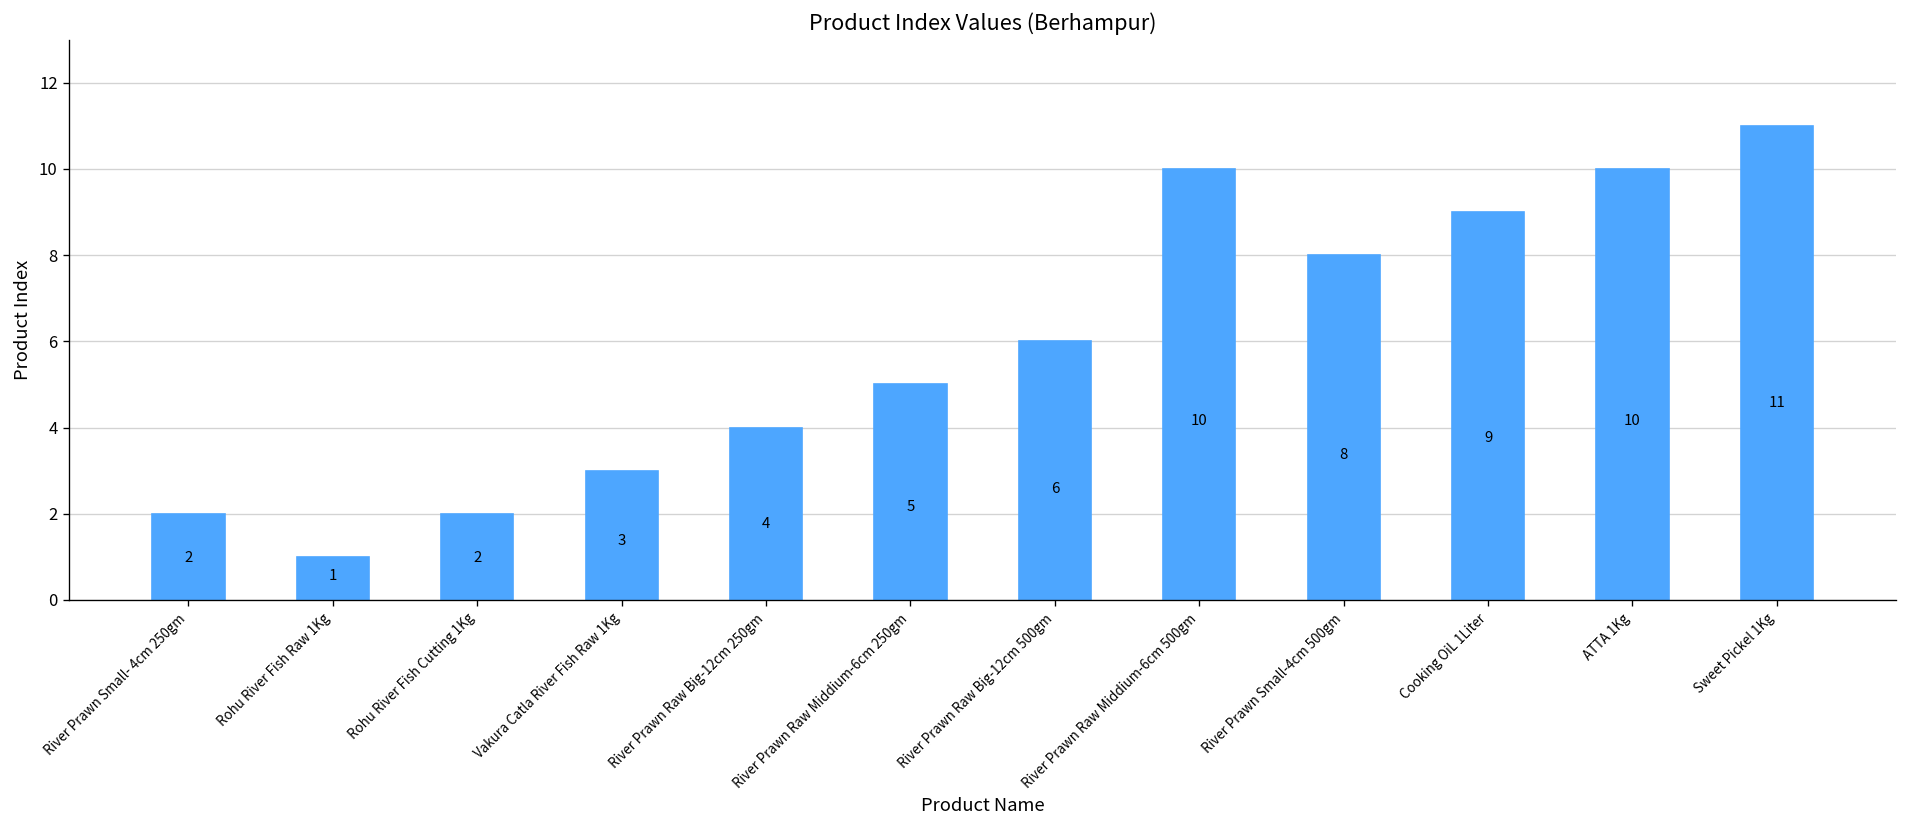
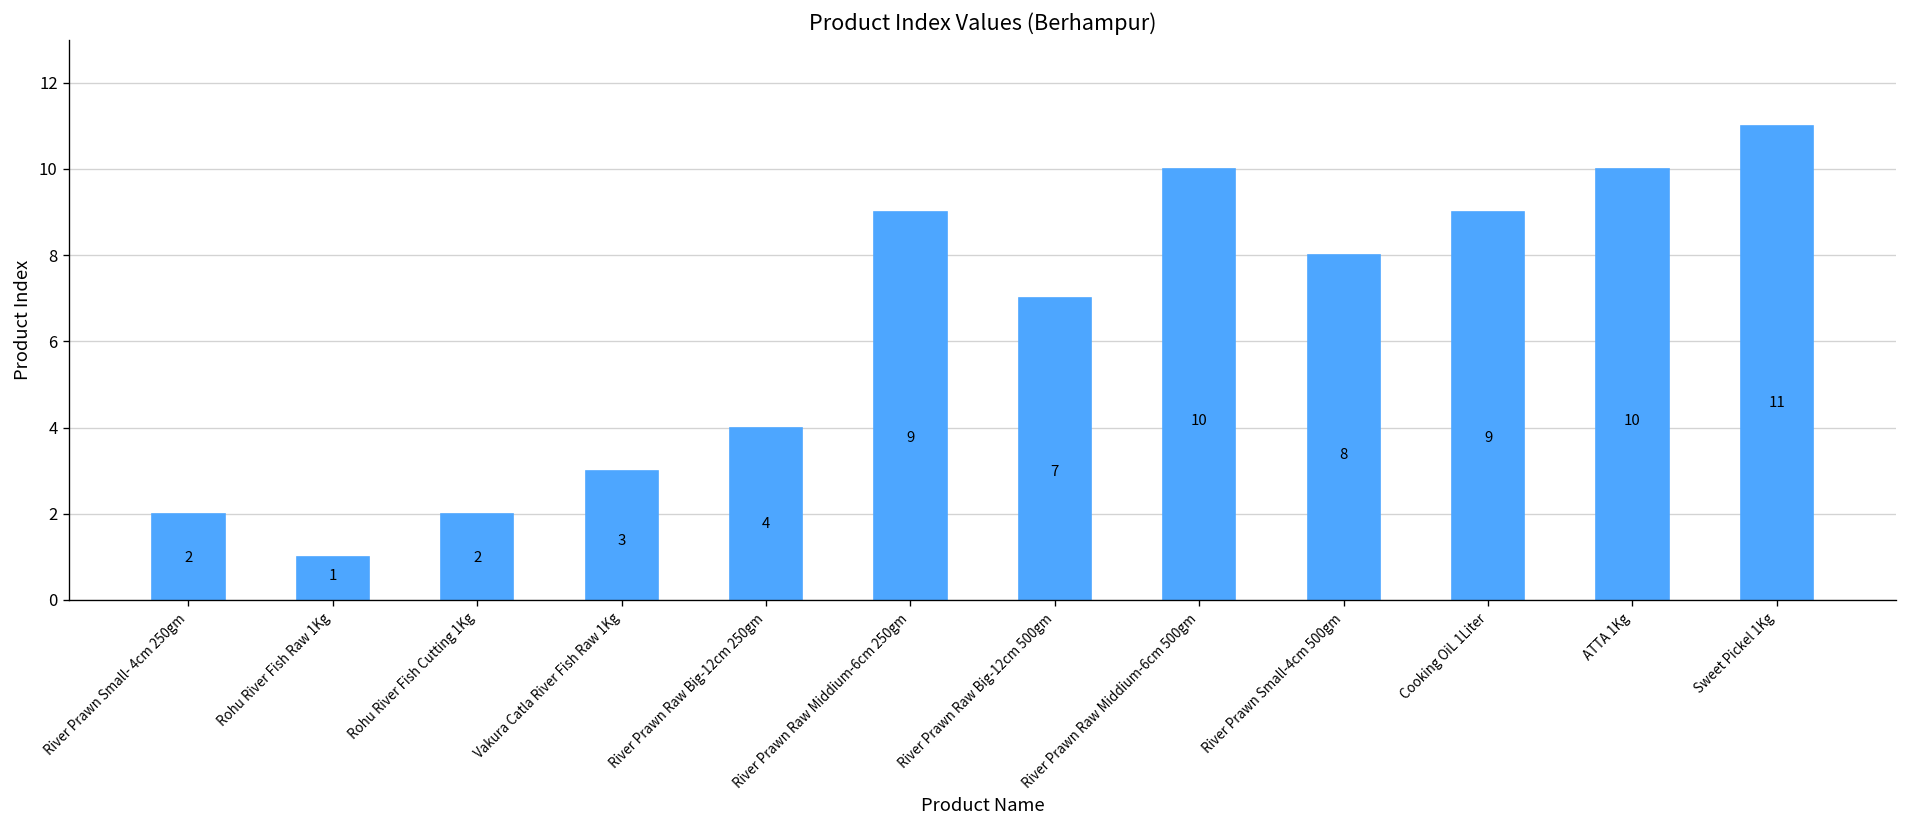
  {
    "River Prawn Small- 4cm 250gm": 2,
    "Rohu River Fish Raw 1Kg": 1,
    "Rohu River Fish Cutting 1Kg": 2,
    "Vakura Catla River Fish Raw 1Kg": 3,
    "River Prawn Raw Big-12cm 250gm": 4,
-   "River Prawn Raw Middium-6cm 250gm": 5,
-   "River Prawn Raw Big-12cm 500gm": 6,
+   "River Prawn Raw Middium-6cm 250gm": 9,
+   "River Prawn Raw Big-12cm 500gm": 7,
    "River Prawn Raw Middium-6cm 500gm": 10,
    "River Prawn Small-4cm 500gm": 8,
    "Cooking OiL 1Liter": 9,
    "ATTA 1Kg": 10,
    "Sweet Pickel 1Kg": 11
  }
